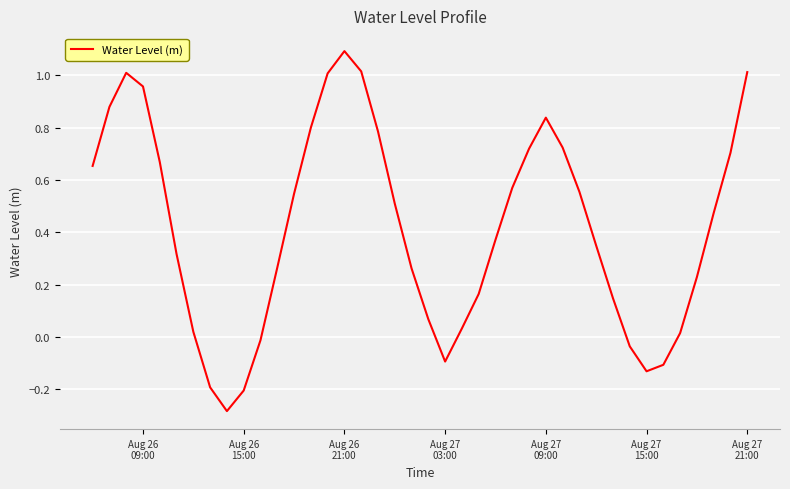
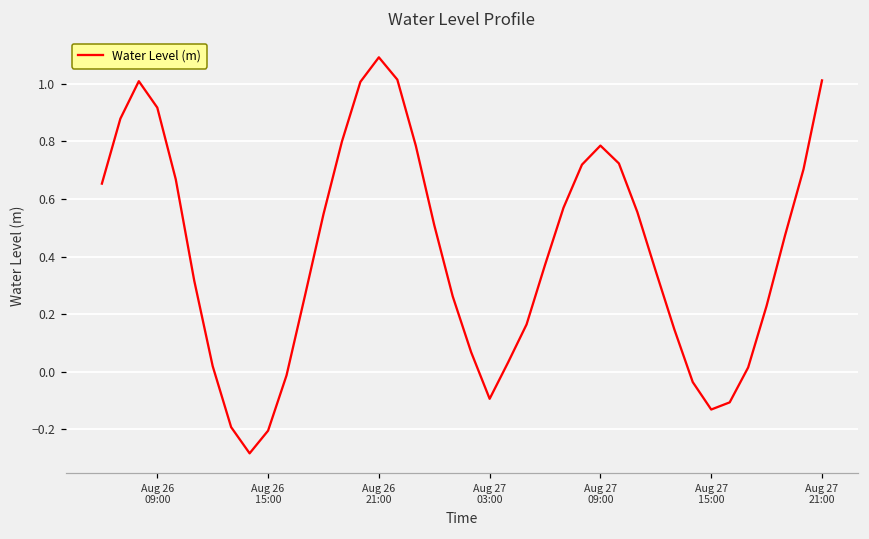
  {
-   "Aug 26 09:00": 0.96,
+   "Aug 26 09:00": 0.92,
    "Aug 26 15:00": -0.20,
    "Aug 26 21:00": 1.09,
    "Aug 27 03:00": -0.09,
-   "Aug 27 09:00": 0.84,
+   "Aug 27 09:00": 0.79,
    "Aug 27 15:00": -0.13,
    "Aug 27 21:00": 1.01
  }
